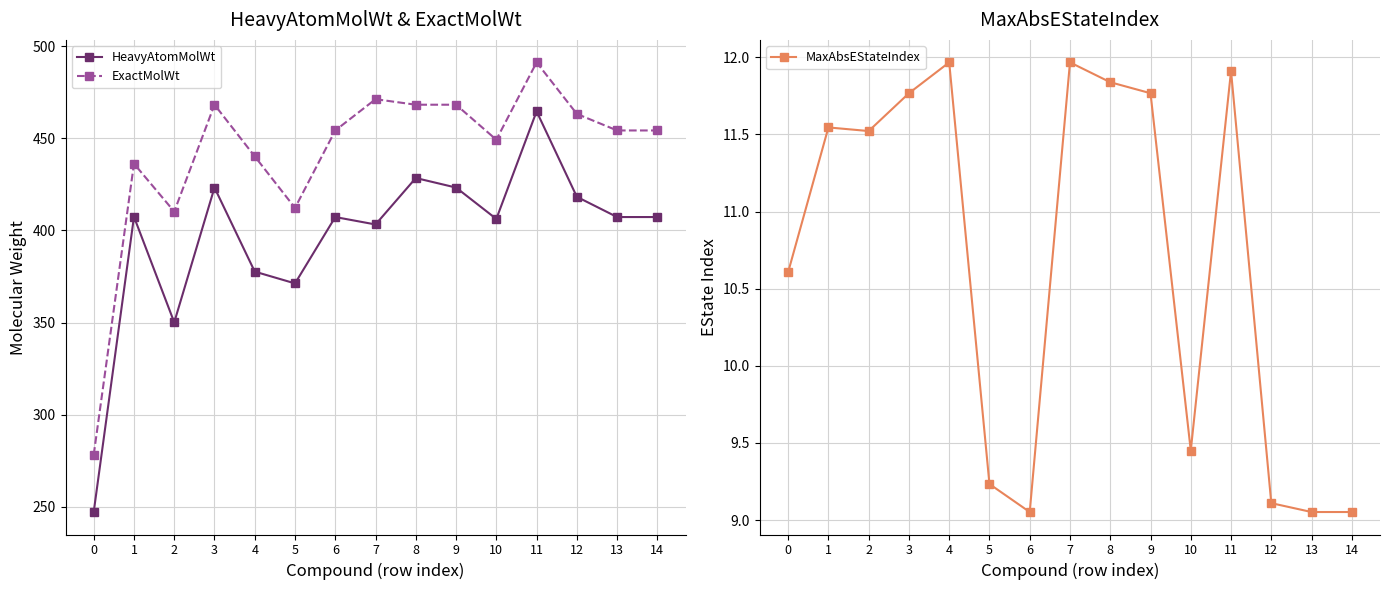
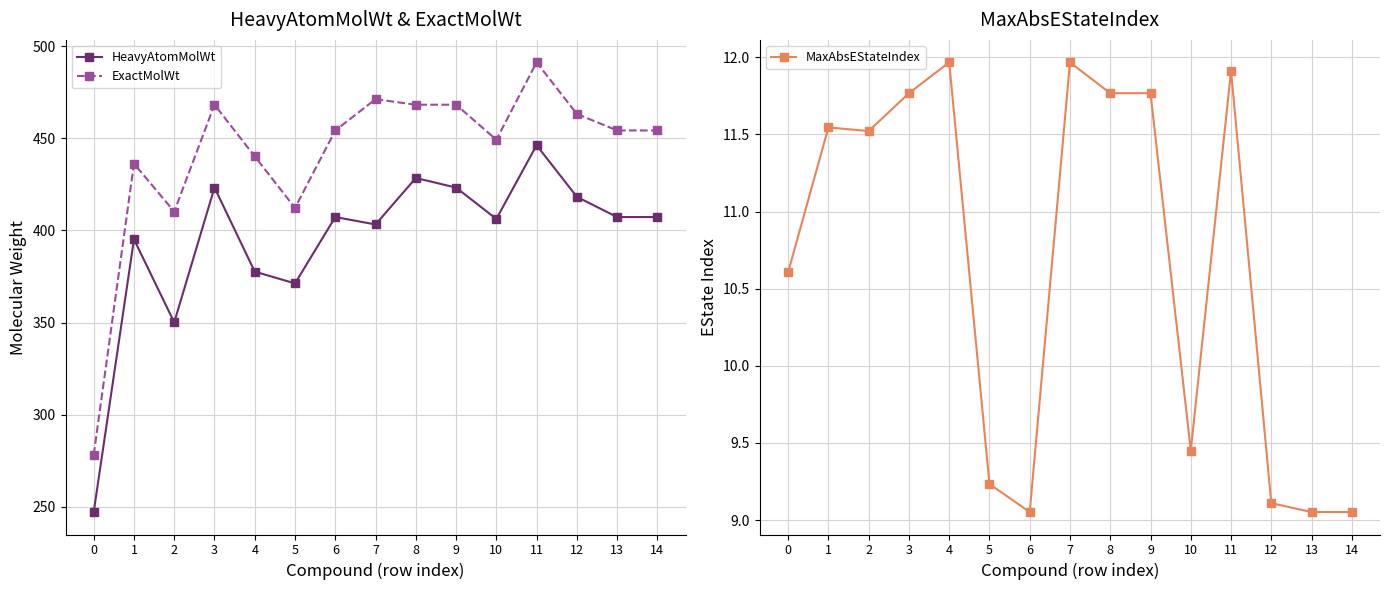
  {
    "HeavyAtomMolWt & ExactMolWt": {
      "HeavyAtomMolWt": {
        "0": 247,
-       "1": 407,
+       "1": 395,
        "2": 350,
        "3": 423,
        "4": 378,
        "5": 371,
        "6": 407,
        "7": 403,
        "8": 428,
        "9": 423,
        "10": 406,
-       "11": 465,
+       "11": 446,
        "12": 418,
        "13": 407,
        "14": 407
      },
      "ExactMolWt": {
        "0": 278,
        "1": 436,
        "2": 410,
        "3": 468,
        "4": 440,
        "5": 412,
        "6": 454,
        "7": 471,
        "8": 468,
        "9": 468,
        "10": 449,
        "11": 491,
        "12": 463,
        "13": 454,
        "14": 454
      }
    },
    "MaxAbsEStateIndex": {
      "0": 10.61,
      "1": 11.55,
      "2": 11.52,
      "3": 11.77,
      "4": 11.97,
      "5": 9.23,
      "6": 9.05,
      "7": 11.97,
-     "8": 11.84,
+     "8": 11.77,
      "9": 11.77,
      "10": 9.45,
      "11": 11.91,
      "12": 9.11,
      "13": 9.05,
      "14": 9.05
    }
  }
